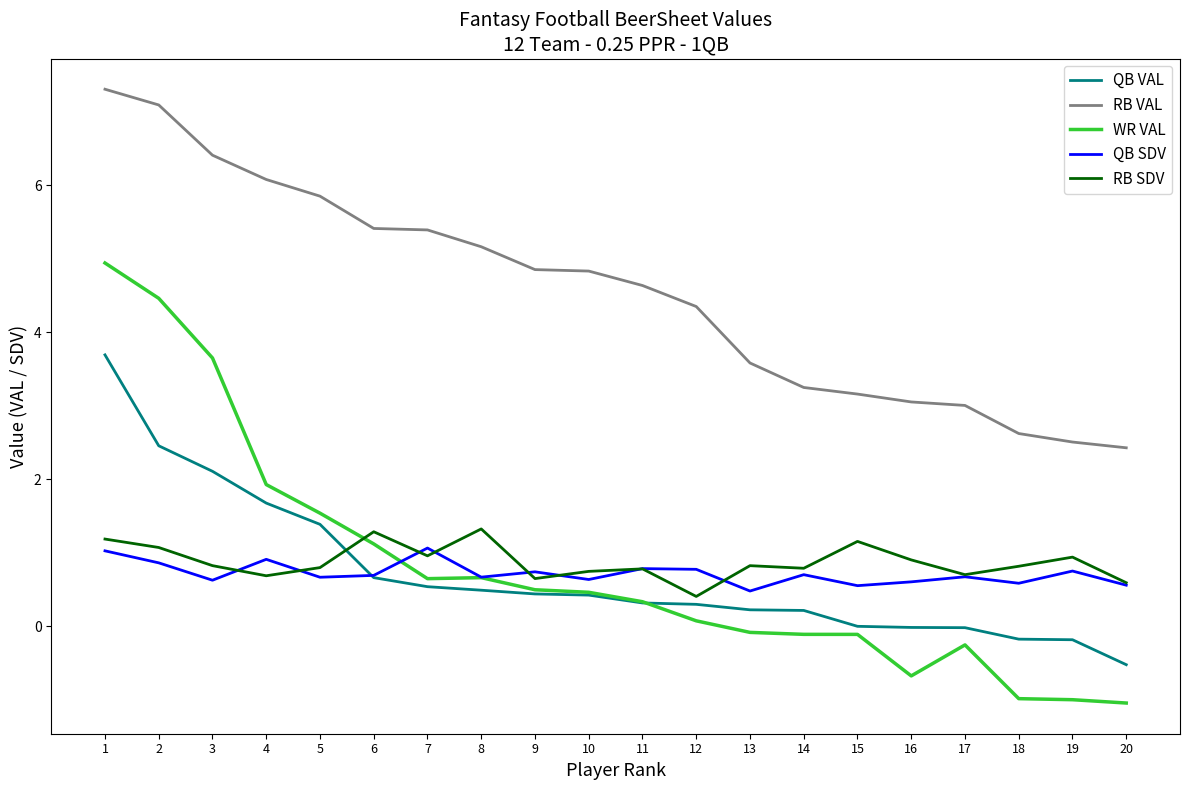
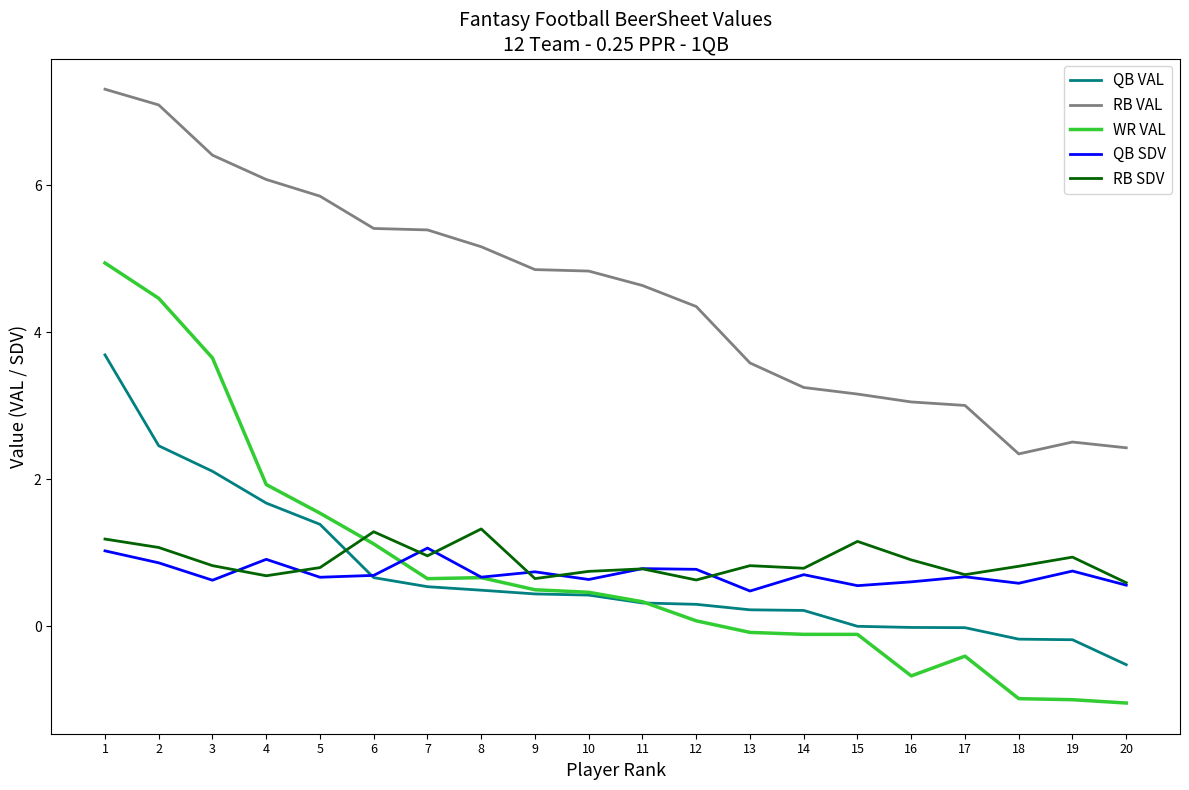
  {
    "QB VAL": {
      "1": 3.7,
      "2": 2.5,
      "3": 2.1,
      "4": 1.7,
      "5": 1.4,
      "7": 0.5,
      "8": 0.5,
      "9": 0.4,
      "10": 0.4,
      "12": 0.3,
      "13": 0.2,
      "14": 0.2,
      "15": 0.0,
      "16": 0.0,
      "17": 0.0,
      "18": -0.2,
      "19": -0.2,
      "20": -0.5
    },
    "RB VAL": {
      "1": 7.3,
      "2": 7.1,
      "3": 6.4,
      "4": 6.1,
      "5": 5.9,
      "6": 5.4,
      "7": 5.4,
      "8": 5.2,
      "9": 4.9,
      "10": 4.8,
      "11": 4.6,
      "12": 4.4,
      "13": 3.6,
      "14": 3.2,
      "15": 3.2,
      "16": 3.1,
      "17": 3.0,
-     "18": 2.6,
+     "18": 2.3,
      "19": 2.5,
      "20": 2.4
    },
    "WR VAL": {
      "1": 4.9,
      "2": 4.5,
      "3": 3.6,
      "4": 1.9,
      "5": 1.5,
      "6": 1.1,
      "7": 0.6,
      "9": 0.5,
      "10": 0.5,
      "12": 0.1,
      "13": -0.1,
      "14": -0.1,
      "15": -0.1,
      "16": -0.7,
-     "17": -0.3,
+     "17": -0.4,
      "18": -1.0,
      "19": -1.0,
      "20": -1.0
    },
    "QB SDV": {
      "1": 1.0,
      "2": 0.9,
      "3": 0.6,
      "4": 0.9,
      "5": 0.7,
      "7": 1.1,
      "9": 0.7,
      "10": 0.6,
      "12": 0.8,
      "13": 0.5,
      "14": 0.7,
      "15": 0.6,
      "16": 0.6,
      "18": 0.6,
      "19": 0.8
    },
    "RB SDV": {
      "1": 1.2,
      "2": 1.1,
      "3": 0.8,
      "4": 0.7,
      "5": 0.8,
      "6": 1.3,
      "7": 1.0,
      "8": 1.3,
      "9": 0.6,
      "10": 0.7,
-     "12": 0.4,
+     "12": 0.6,
      "13": 0.8,
      "14": 0.8,
      "15": 1.2,
      "16": 0.9,
      "18": 0.8,
      "19": 0.9
    }
  }
